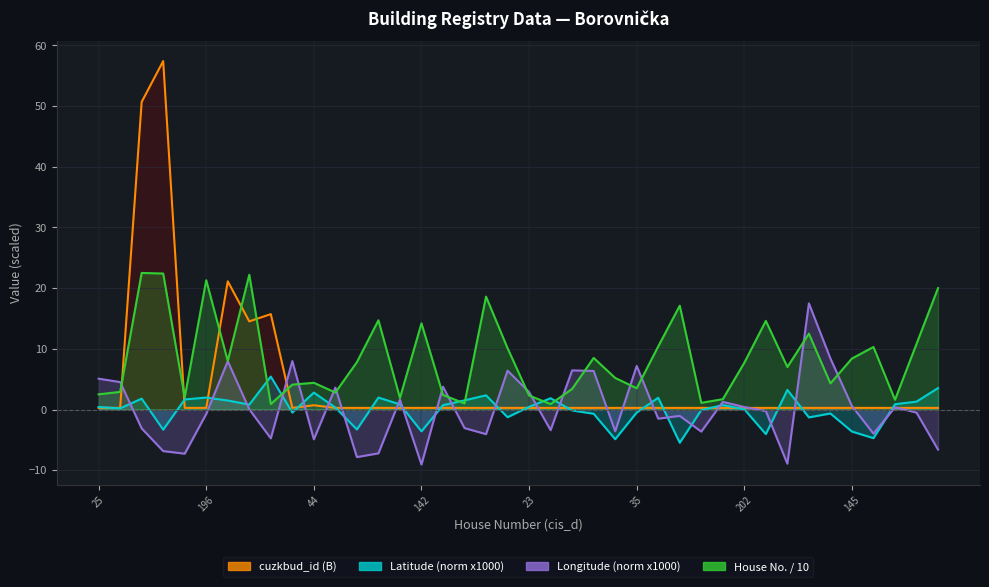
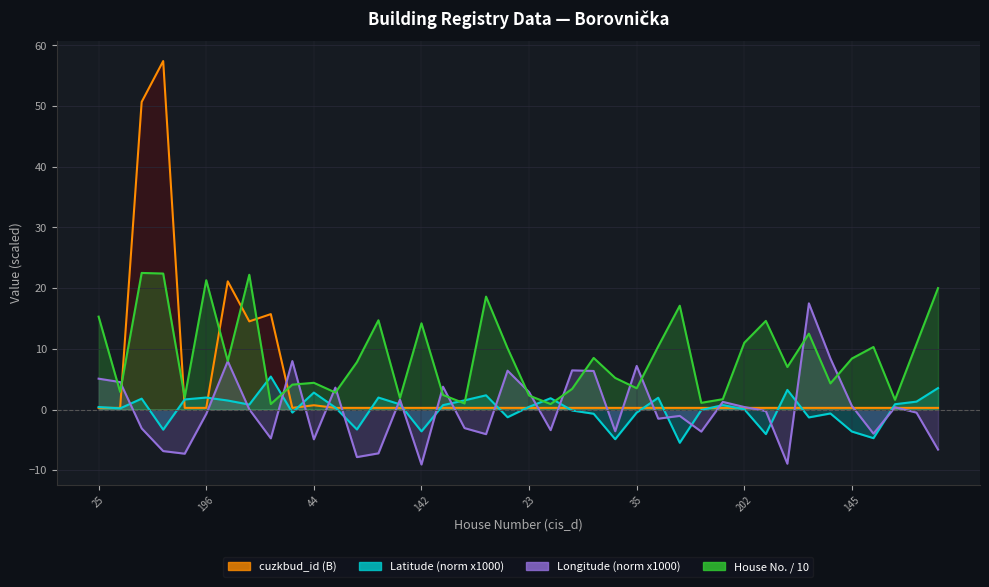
  {
    "House No. / 10": {
-     "25": 3,
+     "25": 15,
      "196": 21,
      "44": 4,
      "142": 14,
      "35": 4,
-     "202": 8,
+     "202": 11,
      "145": 8
    }
  }
